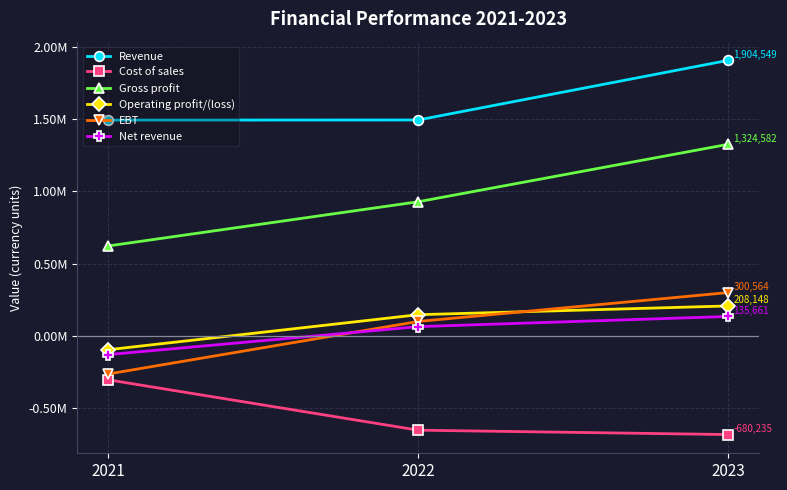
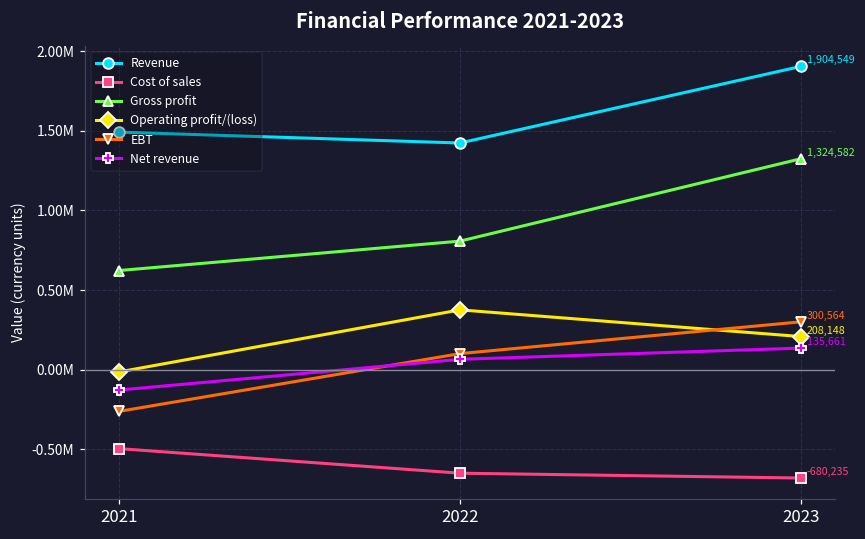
  {
    "Revenue": {
-     "2022": "1490000"
+     "2022": "1420000"
    },
    "Cost of sales": {
-     "2021": "-300000",
+     "2021": "-500000",
      "2022": "-650000"
    },
    "Gross profit": {
      "2021": "620000",
-     "2022": "930000"
+     "2022": "810000"
    },
    "Operating profit/(loss)": {
-     "2021": "-90000",
-     "2022": "150000"
+     "2021": "-10000",
+     "2022": "380000"
    },
    "EBT": {
      "2023": "300,564"
    },
    "Net revenue": {
      "2023": "135,661"
    }
  }
